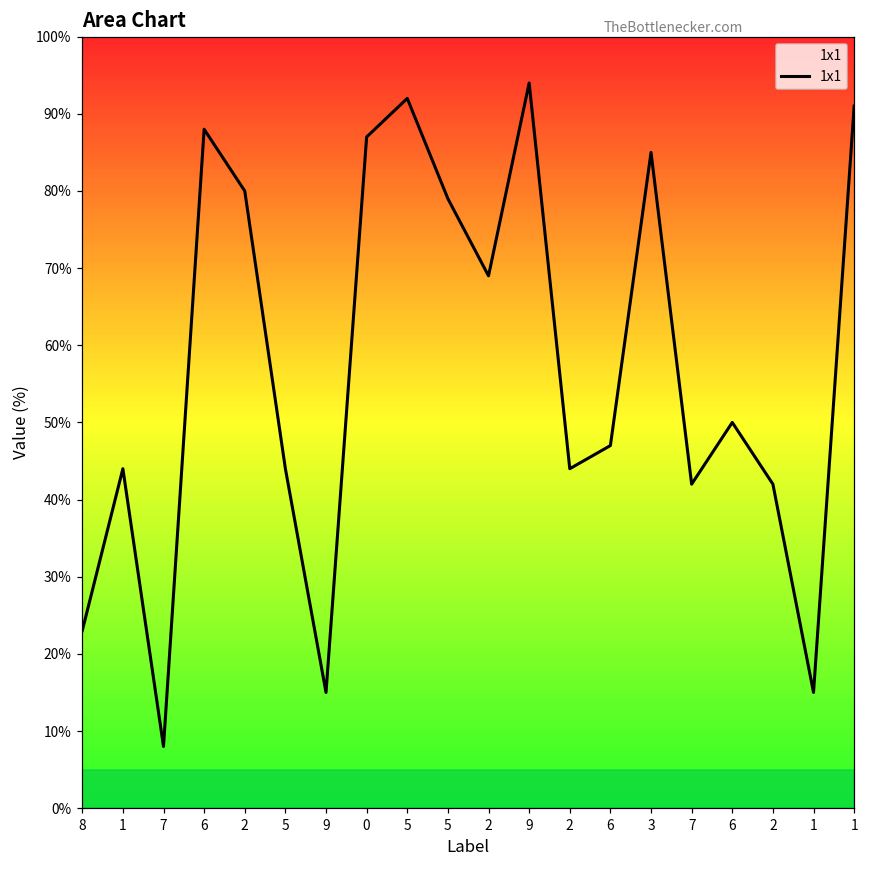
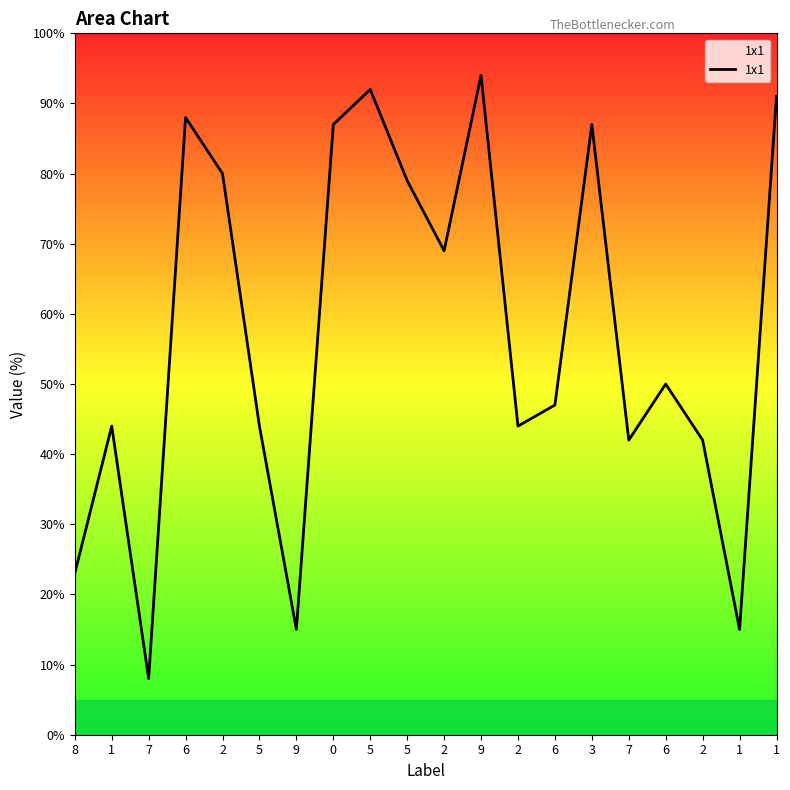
  {
    "8": "23%",
    "0": "87%",
-   "3": "85%"
+   "3": "87%"
  }
